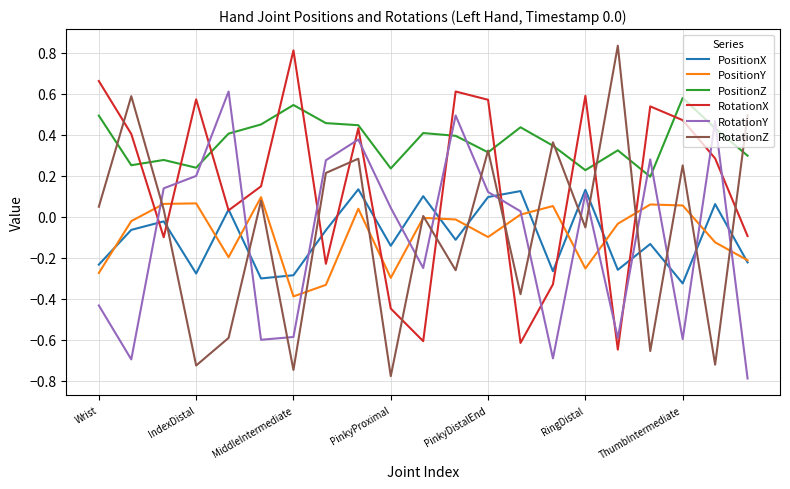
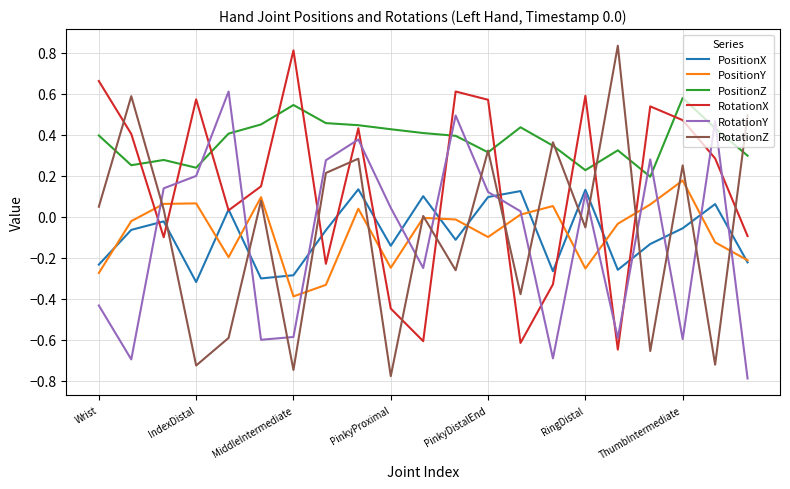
  {
    "PositionX": {
      "Wrist": -0.23,
-     "IndexDistal": -0.28,
+     "IndexDistal": -0.32,
      "MiddleIntermediate": -0.29,
      "PinkyProximal": -0.14,
      "PinkyDistalEnd": 0.10,
      "RingDistal": 0.13,
-     "ThumbIntermediate": -0.32
+     "ThumbIntermediate": -0.06
    },
    "PositionY": {
      "Wrist": -0.27,
      "IndexDistal": 0.07,
      "MiddleIntermediate": -0.39,
-     "PinkyProximal": -0.30,
+     "PinkyProximal": -0.25,
      "PinkyDistalEnd": -0.10,
      "RingDistal": -0.25,
-     "ThumbIntermediate": 0.06
+     "ThumbIntermediate": 0.18
    },
    "PositionZ": {
-     "Wrist": 0.49,
+     "Wrist": 0.40,
      "IndexDistal": 0.24,
      "MiddleIntermediate": 0.55,
-     "PinkyProximal": 0.24,
+     "PinkyProximal": 0.43,
      "RingDistal": 0.23
    },
    "RotationX": {
      "Wrist": 0.66,
      "IndexDistal": 0.57,
      "MiddleIntermediate": 0.81,
      "PinkyProximal": -0.45,
      "PinkyDistalEnd": 0.57,
      "RingDistal": 0.59
    },
    "RotationY": {
      "Wrist": -0.43,
      "IndexDistal": 0.20,
      "MiddleIntermediate": -0.59,
      "PinkyProximal": 0.04,
      "PinkyDistalEnd": 0.12,
      "RingDistal": 0.11,
      "ThumbIntermediate": -0.60
    },
    "RotationZ": {
      "Wrist": 0.05,
      "IndexDistal": -0.73,
      "MiddleIntermediate": -0.75,
      "PinkyProximal": -0.78,
      "RingDistal": -0.05,
      "ThumbIntermediate": 0.25
    }
  }
